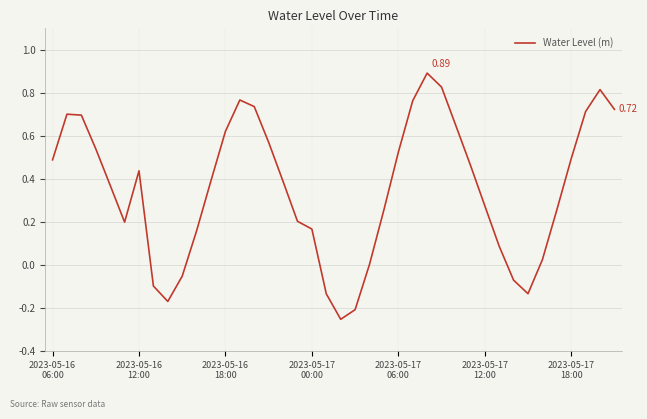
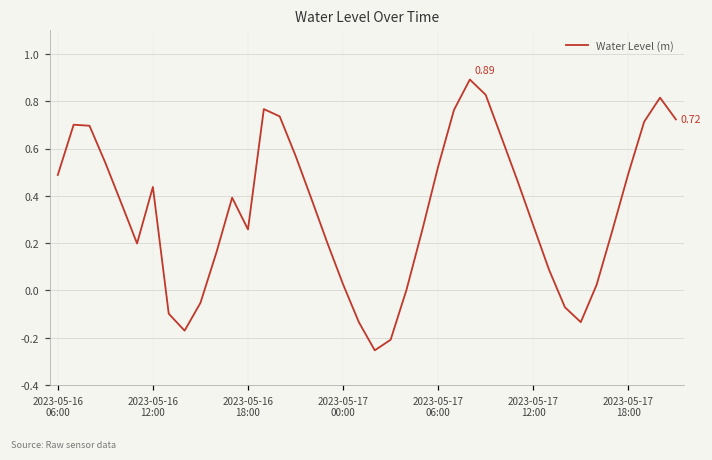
  {
    "2023-05-16 06:00": 0.49,
    "2023-05-16 12:00": 0.44,
-   "2023-05-16 18:00": 0.62,
-   "2023-05-17 00:00": 0.17,
+   "2023-05-16 18:00": 0.26,
+   "2023-05-17 00:00": 0.03,
    "2023-05-17 06:00": 0.52,
    "2023-05-17 12:00": 0.28,
    "2023-05-17 18:00": 0.49
  }
